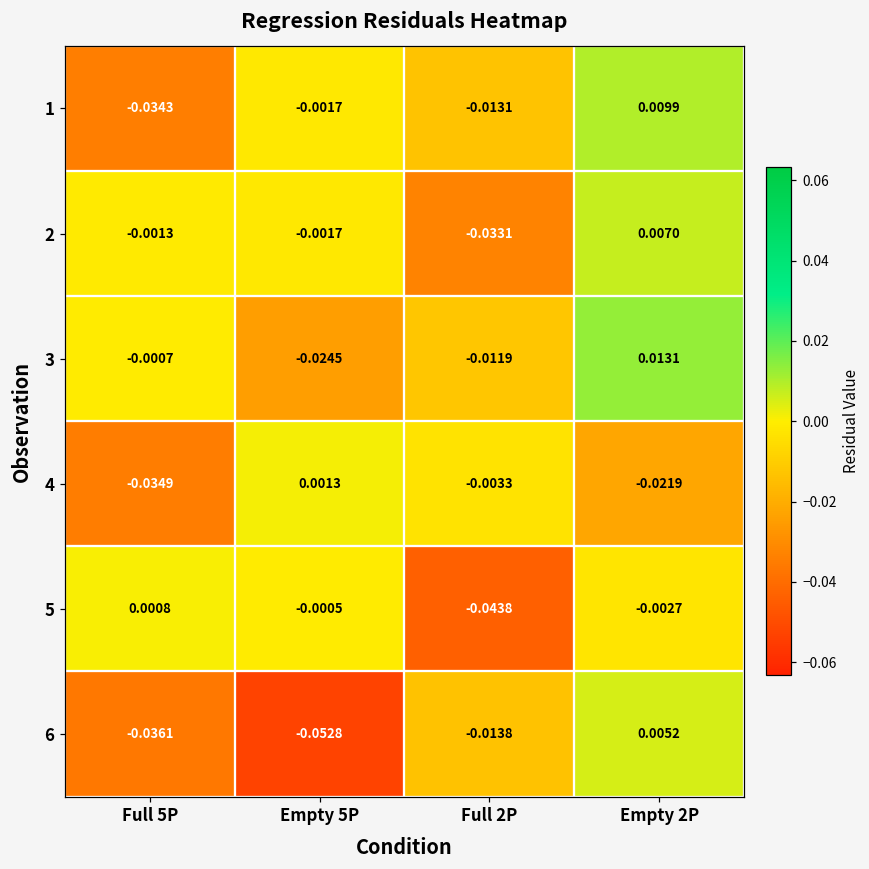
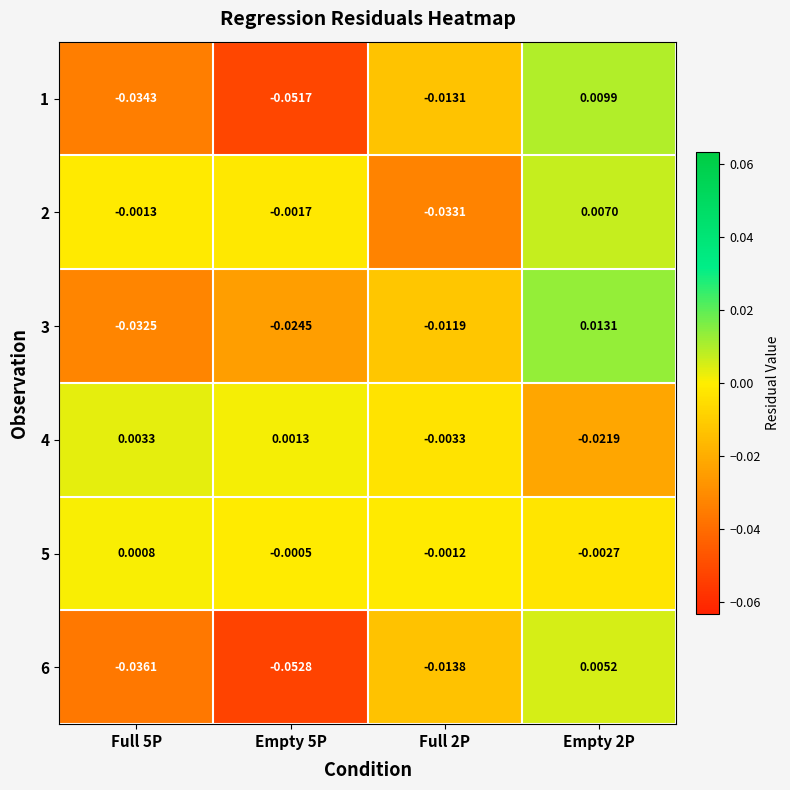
  {
    "1": {
      "Full 5P": -0.0343,
-     "Empty 5P": -0.0017,
+     "Empty 5P": -0.0517,
      "Full 2P": -0.0131,
      "Empty 2P": 0.0099
    },
    "2": {
      "Full 5P": -0.0013,
      "Empty 5P": -0.0017,
      "Full 2P": -0.0331,
      "Empty 2P": 0.0070
    },
    "3": {
-     "Full 5P": -0.0007,
+     "Full 5P": -0.0325,
      "Empty 5P": -0.0245,
      "Full 2P": -0.0119,
      "Empty 2P": 0.0131
    },
    "4": {
-     "Full 5P": -0.0349,
+     "Full 5P": 0.0033,
      "Empty 5P": 0.0013,
      "Full 2P": -0.0033,
      "Empty 2P": -0.0219
    },
    "5": {
      "Full 5P": 0.0008,
      "Empty 5P": -0.0005,
-     "Full 2P": -0.0438,
+     "Full 2P": -0.0012,
      "Empty 2P": -0.0027
    },
    "6": {
      "Full 5P": -0.0361,
      "Empty 5P": -0.0528,
      "Full 2P": -0.0138,
      "Empty 2P": 0.0052
    }
  }
